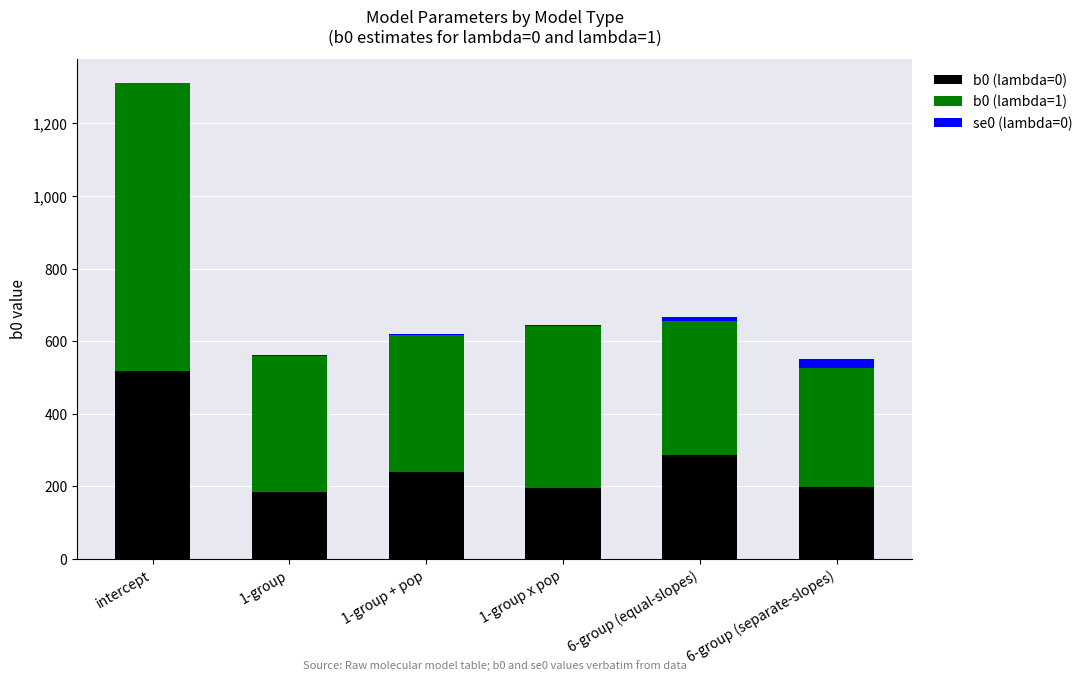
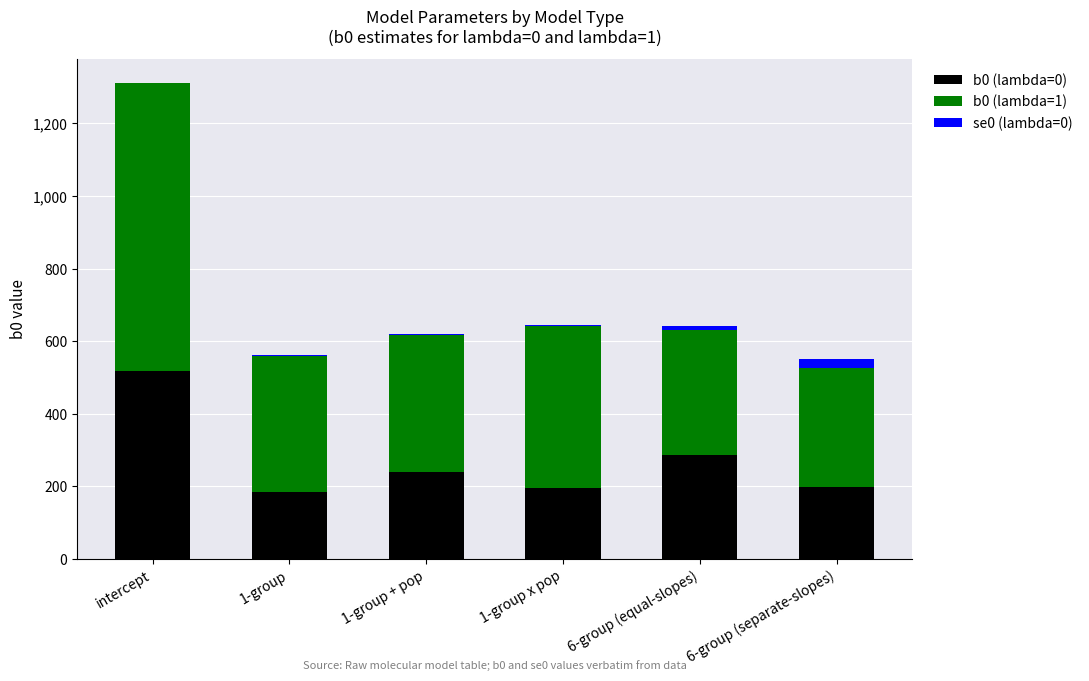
  {
    "b0 (lambda=0)": {
      "intercept": 520,
      "1-group": 190,
      "1-group + pop": 240,
      "1-group x pop": 200,
      "6-group (equal-slopes)": 290,
      "6-group (separate-slopes)": 200
    },
    "b0 (lambda=1)": {
      "intercept": 790,
      "1-group": 370,
      "1-group + pop": 380,
      "1-group x pop": 450,
-     "6-group (equal-slopes)": 370,
+     "6-group (equal-slopes)": 350,
      "6-group (separate-slopes)": 330
    },
    "se0 (lambda=0)": {
      "6-group (equal-slopes)": 10,
      "6-group (separate-slopes)": 20
    }
  }
